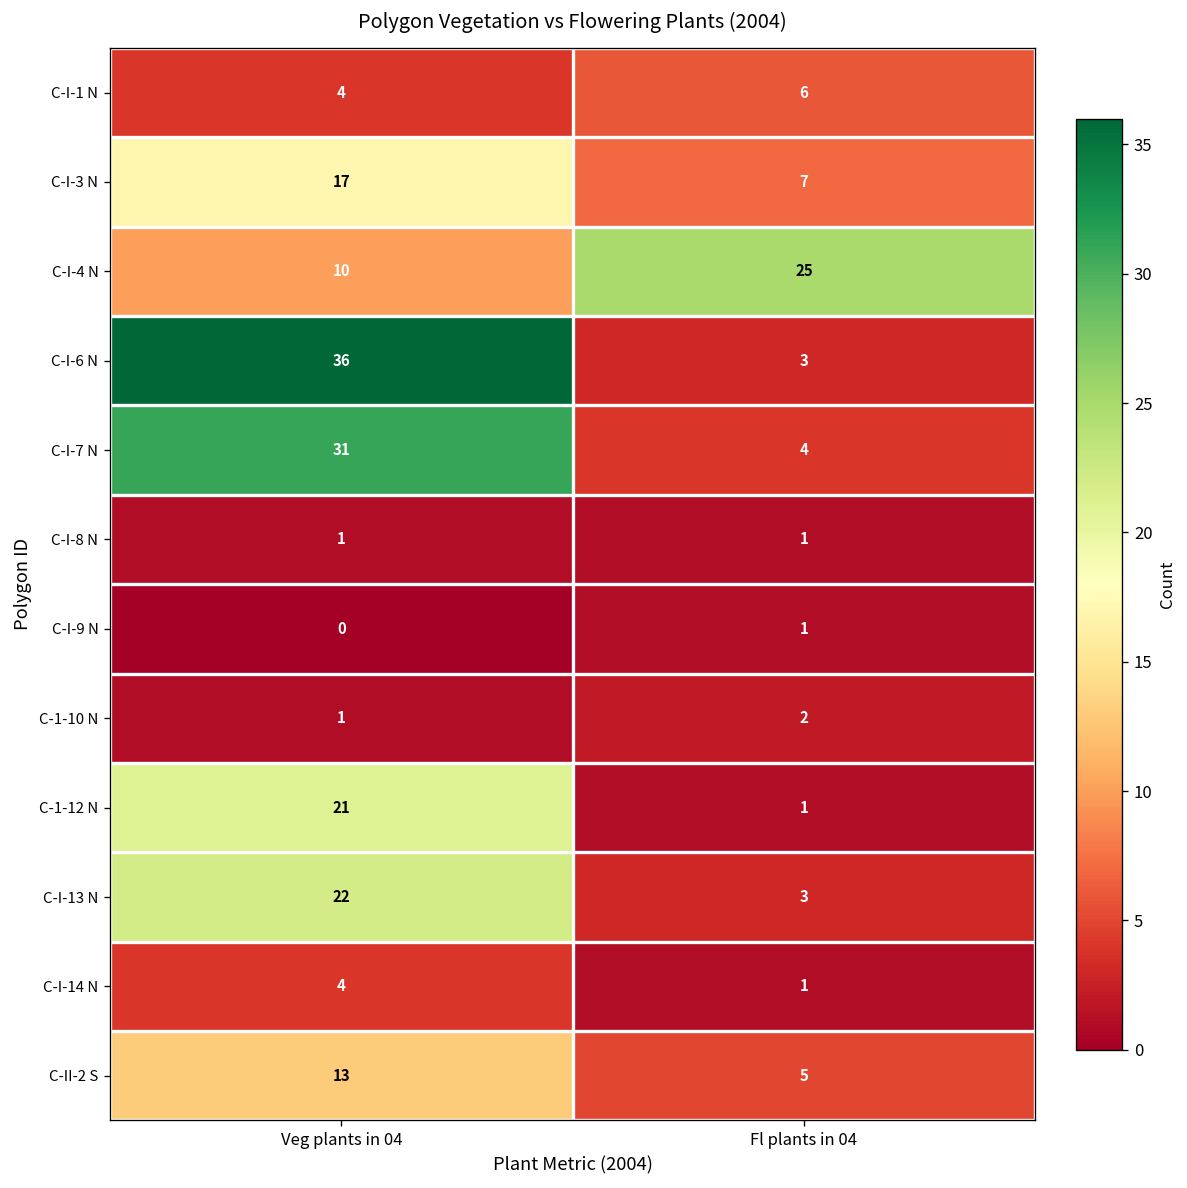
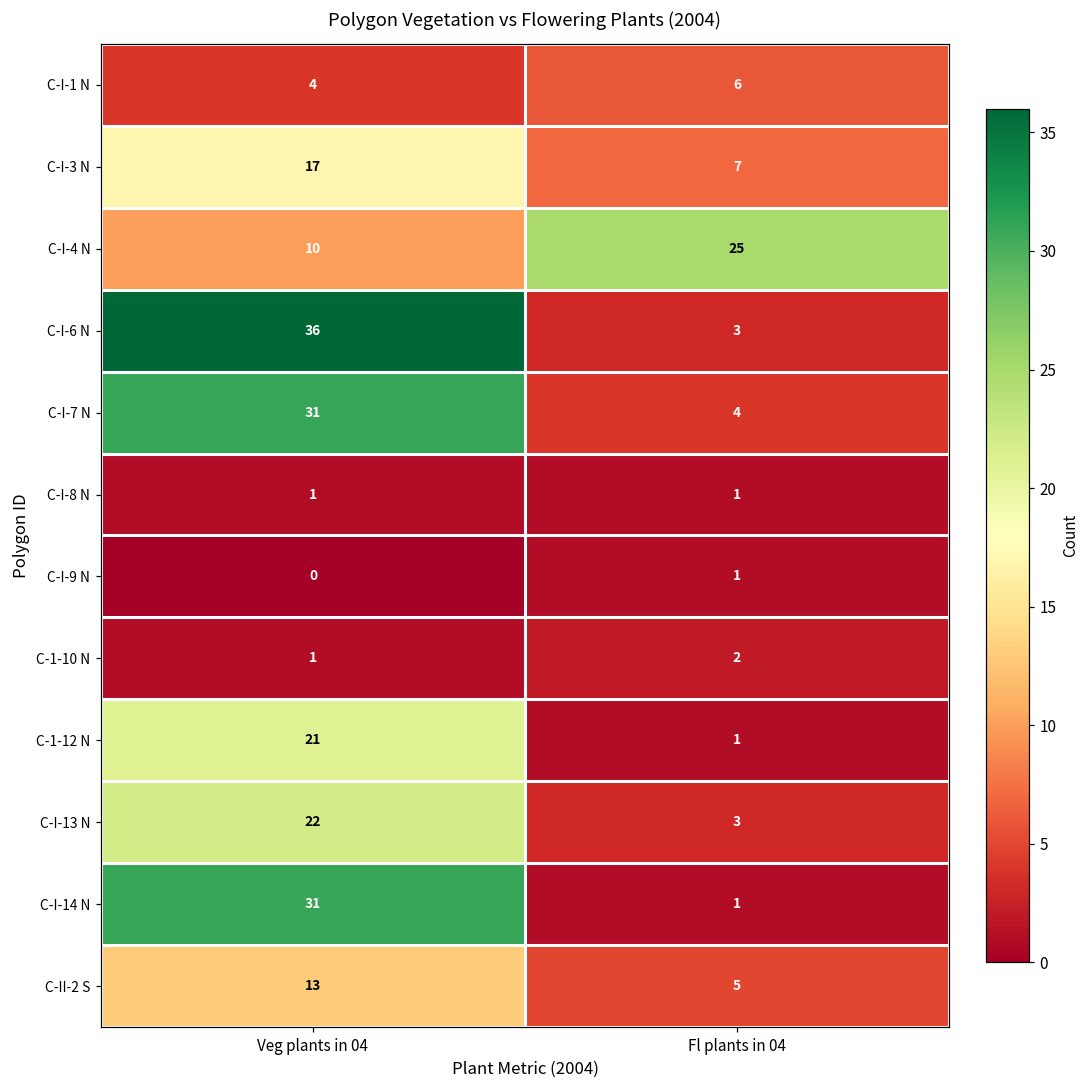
  {
    "C-I-1 N": {
      "Veg plants in 04": 4,
      "Fl plants in 04": 6
    },
    "C-I-3 N": {
      "Veg plants in 04": 17,
      "Fl plants in 04": 7
    },
    "C-I-4 N": {
      "Veg plants in 04": 10,
      "Fl plants in 04": 25
    },
    "C-I-6 N": {
      "Veg plants in 04": 36,
      "Fl plants in 04": 3
    },
    "C-I-7 N": {
      "Veg plants in 04": 31,
      "Fl plants in 04": 4
    },
    "C-I-8 N": {
      "Veg plants in 04": 1,
      "Fl plants in 04": 1
    },
    "C-I-9 N": {
      "Veg plants in 04": 0,
      "Fl plants in 04": 1
    },
    "C-1-10 N": {
      "Veg plants in 04": 1,
      "Fl plants in 04": 2
    },
    "C-1-12 N": {
      "Veg plants in 04": 21,
      "Fl plants in 04": 1
    },
    "C-I-13 N": {
      "Veg plants in 04": 22,
      "Fl plants in 04": 3
    },
    "C-I-14 N": {
-     "Veg plants in 04": 4,
+     "Veg plants in 04": 31,
      "Fl plants in 04": 1
    },
    "C-II-2 S": {
      "Veg plants in 04": 13,
      "Fl plants in 04": 5
    }
  }
